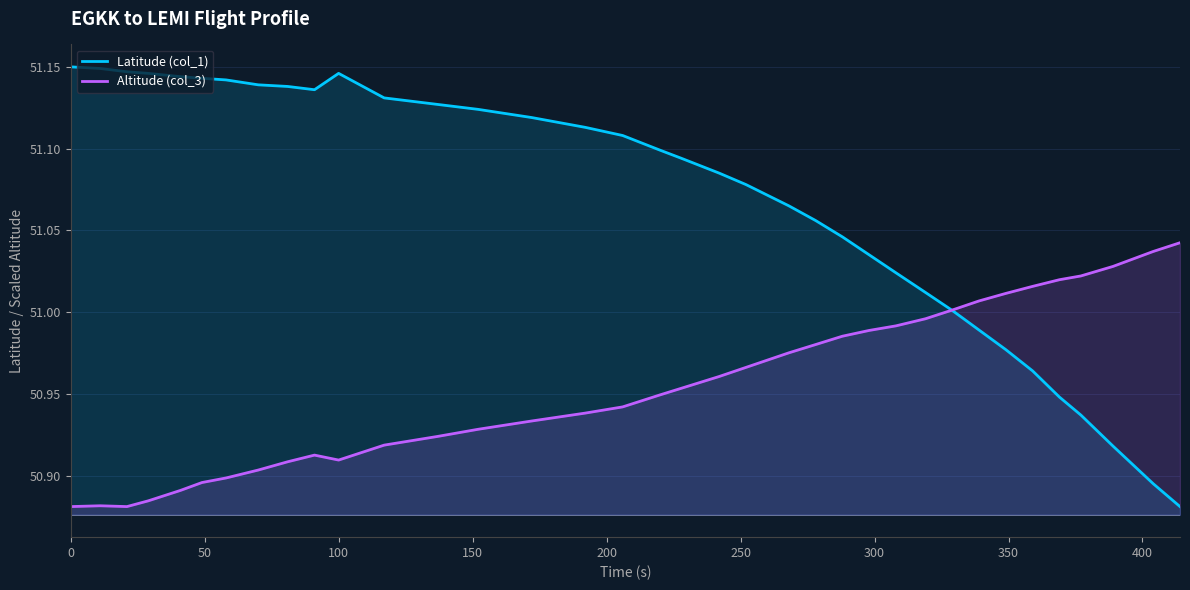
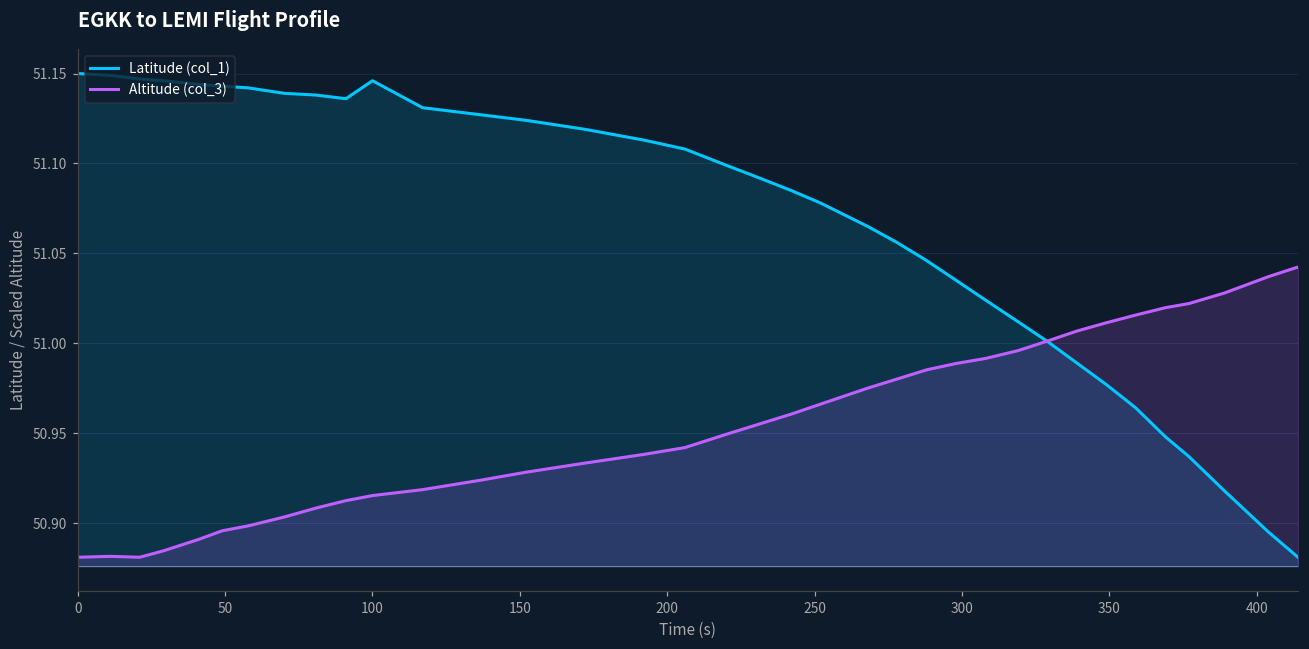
  {
    "Latitude (col_1)": {
      "0": 51.150,
      "100": 51.146
    },
    "Altitude (col_3)": {
      "0": 50.881,
-     "100": 50.909
+     "100": 50.915
    }
  }
